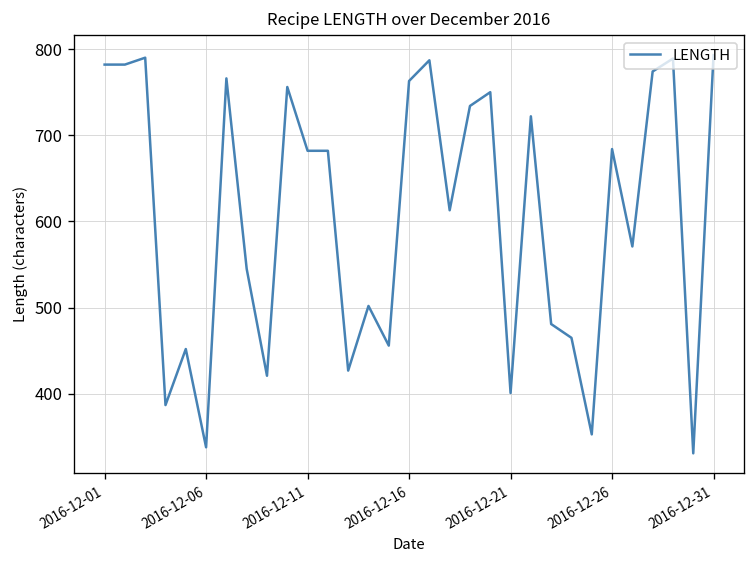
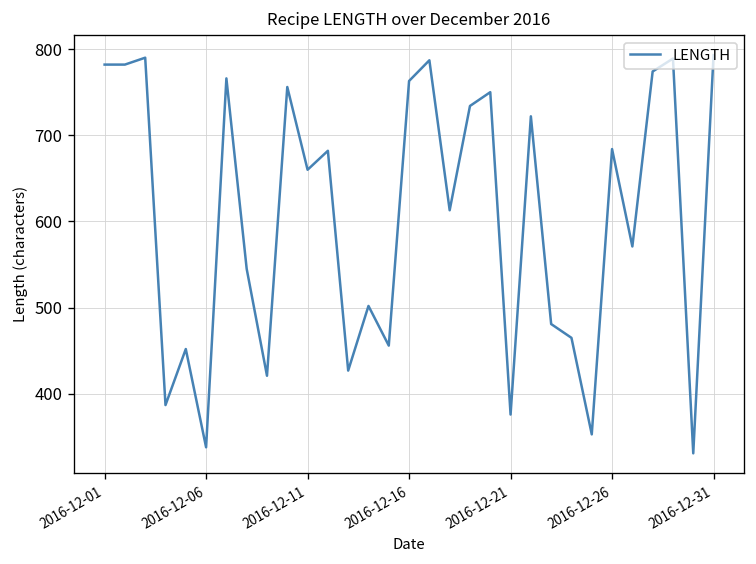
  {
    "2016-12-01": 780,
    "2016-12-06": 340,
-   "2016-12-11": 680,
+   "2016-12-11": 660,
    "2016-12-16": 760,
-   "2016-12-21": 400,
+   "2016-12-21": 380,
    "2016-12-26": 680
  }
